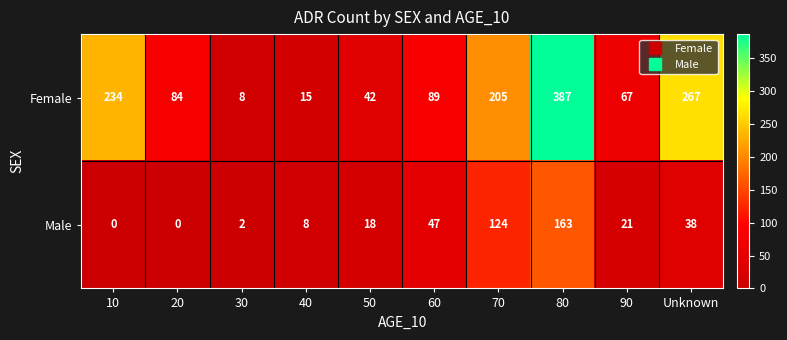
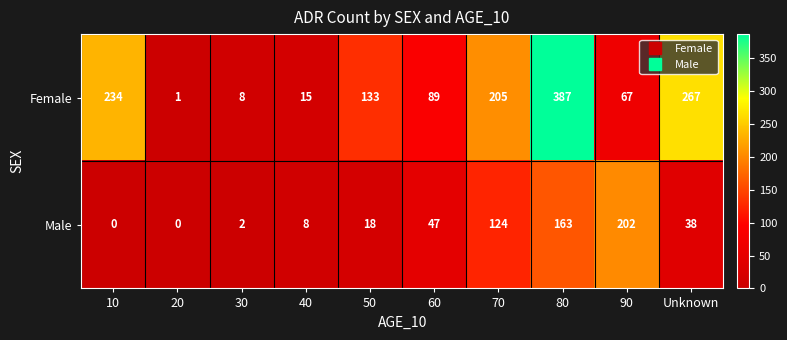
  {
    "Female": {
      "10": 234,
-     "20": 84,
+     "20": 1,
      "30": 8,
      "40": 15,
-     "50": 42,
+     "50": 133,
      "60": 89,
      "70": 205,
      "80": 387,
      "90": 67,
      "Unknown": 267
    },
    "Male": {
      "10": 0,
      "20": 0,
      "30": 2,
      "40": 8,
      "50": 18,
      "60": 47,
      "70": 124,
      "80": 163,
-     "90": 21,
+     "90": 202,
      "Unknown": 38
    }
  }
